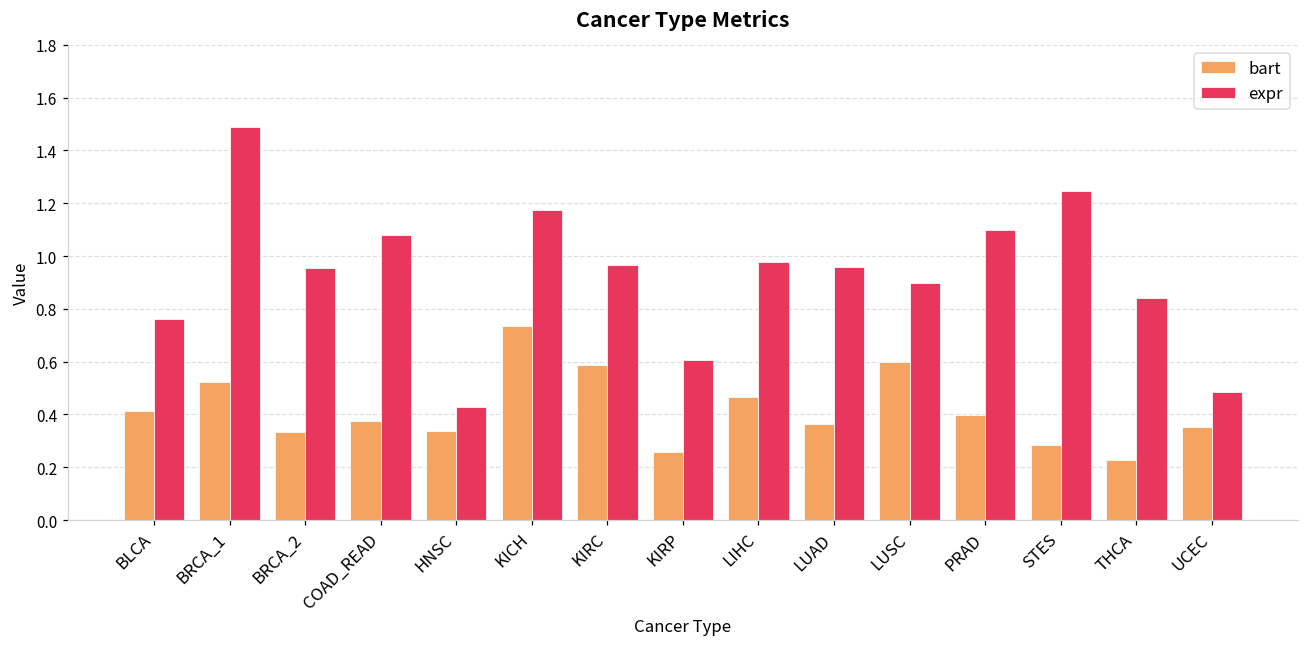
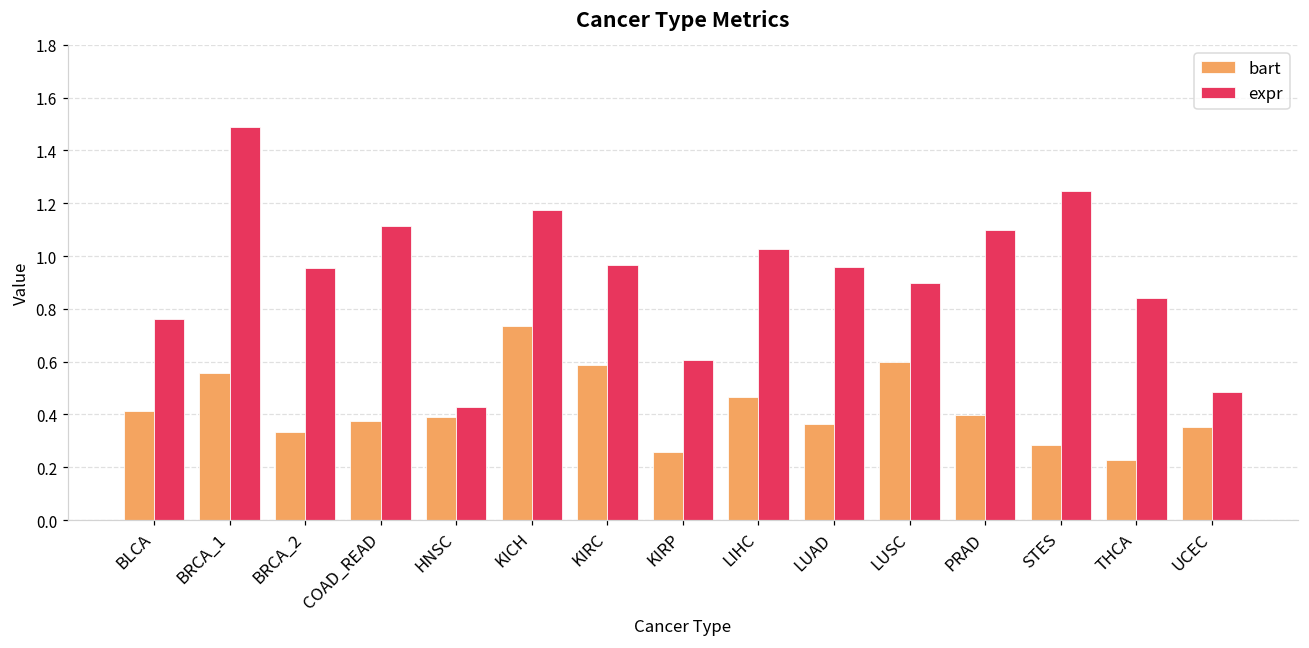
  {
    "bart": {
      "BLCA": 0.42,
-     "BRCA_1": 0.52,
+     "BRCA_1": 0.56,
      "BRCA_2": 0.33,
      "COAD_READ": 0.37,
-     "HNSC": 0.34,
+     "HNSC": 0.39,
      "KICH": 0.74,
      "KIRC": 0.59,
      "KIRP": 0.26,
      "LIHC": 0.47,
      "LUAD": 0.37,
      "LUSC": 0.60,
      "PRAD": 0.40,
      "STES": 0.28,
      "THCA": 0.23,
      "UCEC": 0.35
    },
    "expr": {
      "BLCA": 0.76,
      "BRCA_1": 1.49,
      "BRCA_2": 0.95,
-     "COAD_READ": 1.08,
+     "COAD_READ": 1.11,
      "HNSC": 0.43,
      "KICH": 1.18,
      "KIRC": 0.97,
      "KIRP": 0.60,
-     "LIHC": 0.98,
+     "LIHC": 1.02,
      "LUAD": 0.96,
      "LUSC": 0.90,
      "PRAD": 1.10,
      "STES": 1.25,
      "THCA": 0.84,
      "UCEC": 0.48
    }
  }
